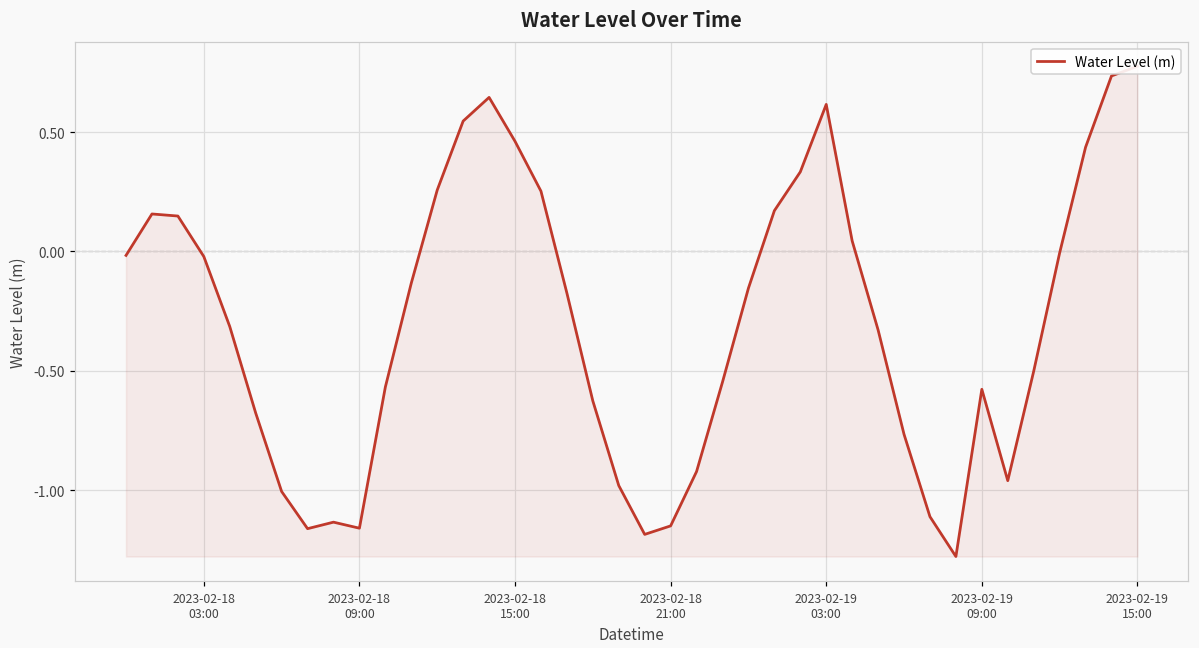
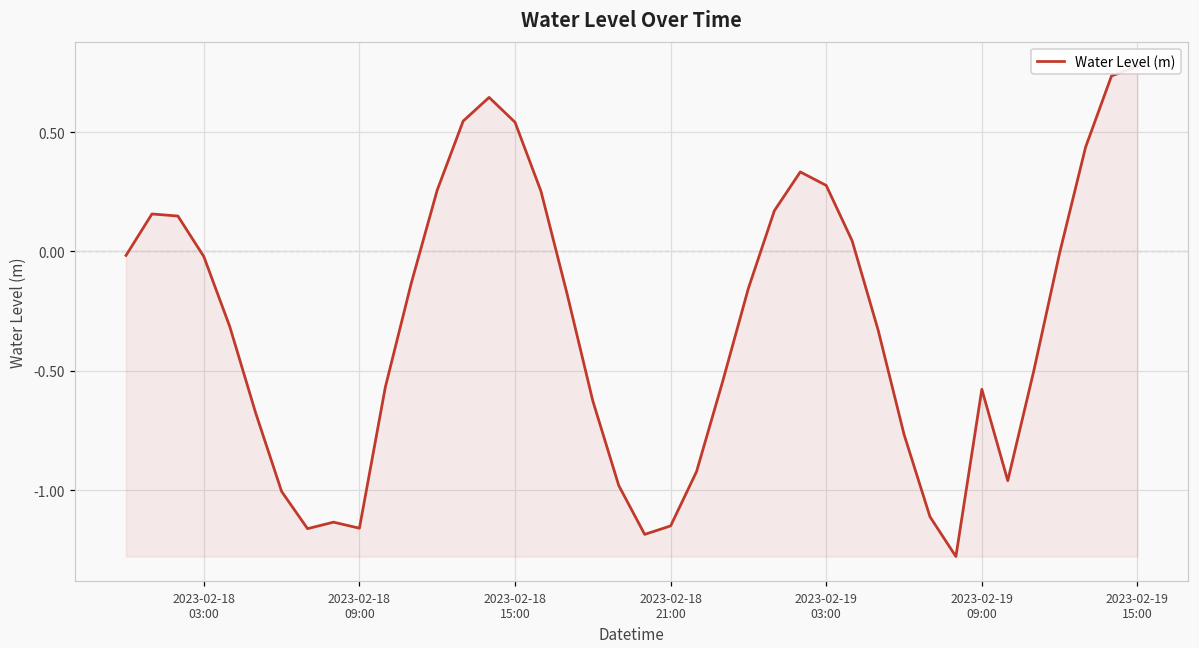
  {
    "2023-02-18 03:00": -0.02,
    "2023-02-18 09:00": -1.16,
-   "2023-02-18 15:00": 0.46,
+   "2023-02-18 15:00": 0.54,
    "2023-02-18 21:00": -1.15,
-   "2023-02-19 03:00": 0.62,
+   "2023-02-19 03:00": 0.28,
    "2023-02-19 09:00": -0.58
  }
